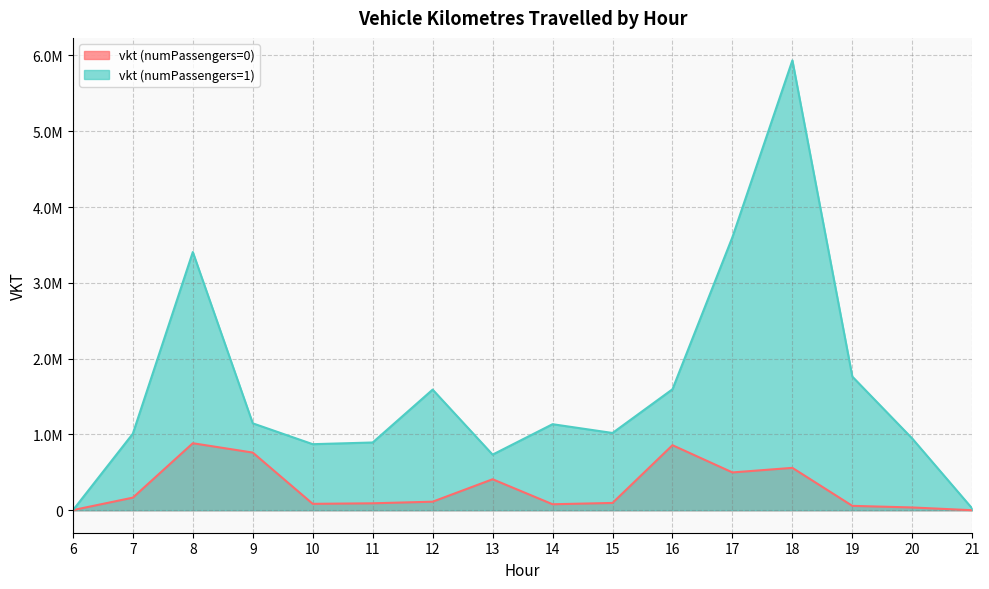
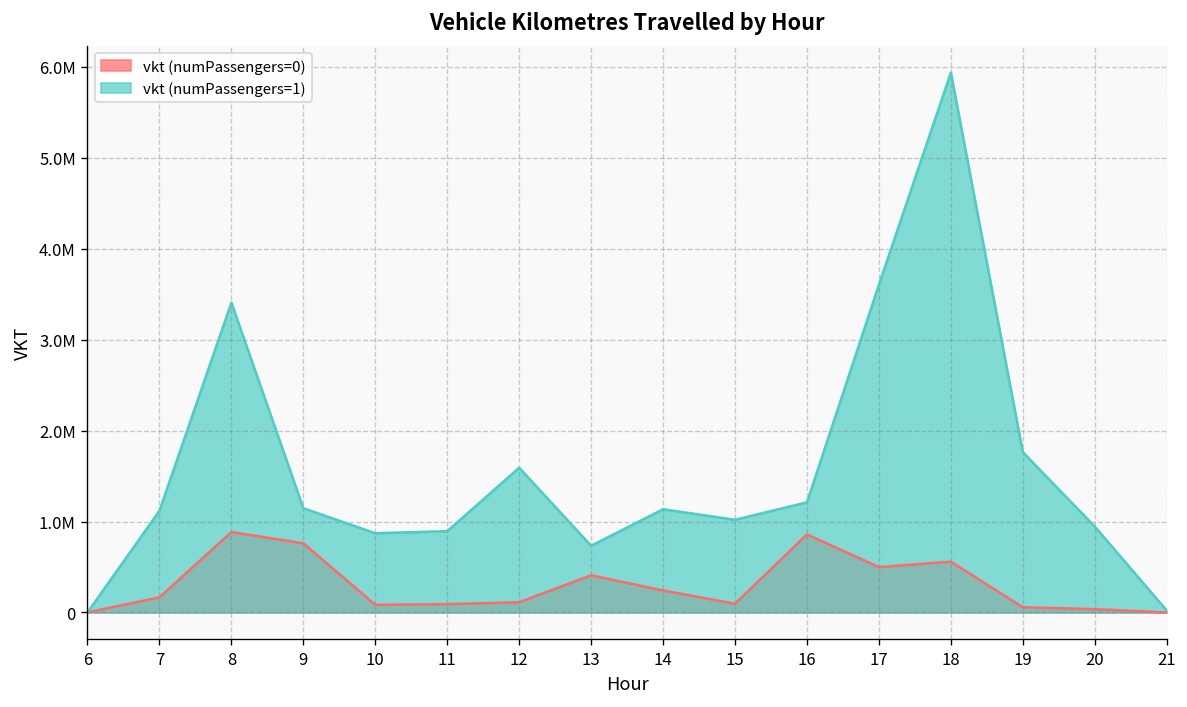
  {
    "vkt (numPassengers=0)": {
      "7": 200000,
      "8": 900000,
      "9": 800000,
      "10": 100000,
      "11": 100000,
      "12": 100000,
      "13": 400000,
-     "14": 100000,
+     "14": 200000,
      "15": 100000,
      "16": 900000,
      "17": 500000,
      "18": 600000,
      "19": 100000,
      "20": 0
    },
    "vkt (numPassengers=1)": {
-     "7": 1000000,
+     "7": 1100000,
      "8": 3400000,
      "9": 1100000,
      "10": 900000,
      "11": 900000,
      "12": 1600000,
      "13": 700000,
      "14": 1100000,
      "15": 1000000,
-     "16": 1600000,
+     "16": 1200000,
      "17": 3600000,
      "18": 5900000,
      "19": 1800000,
      "20": 900000
    }
  }
